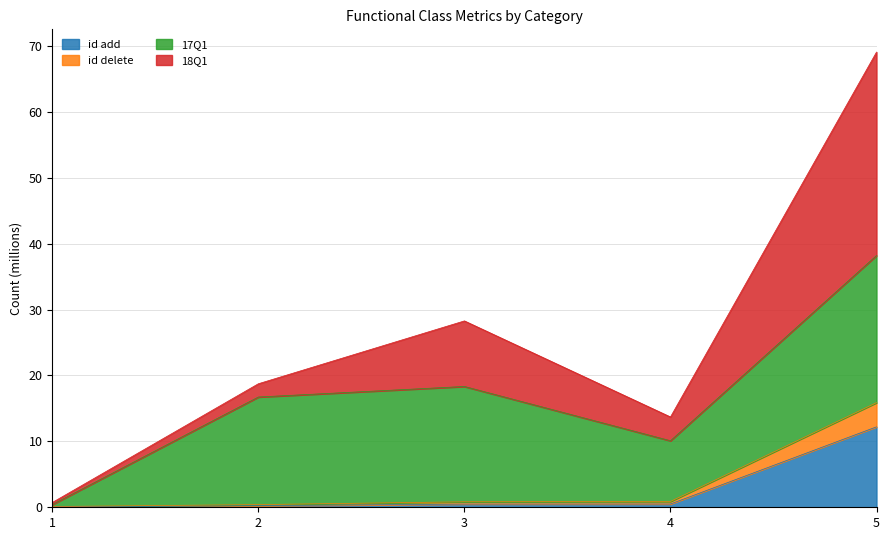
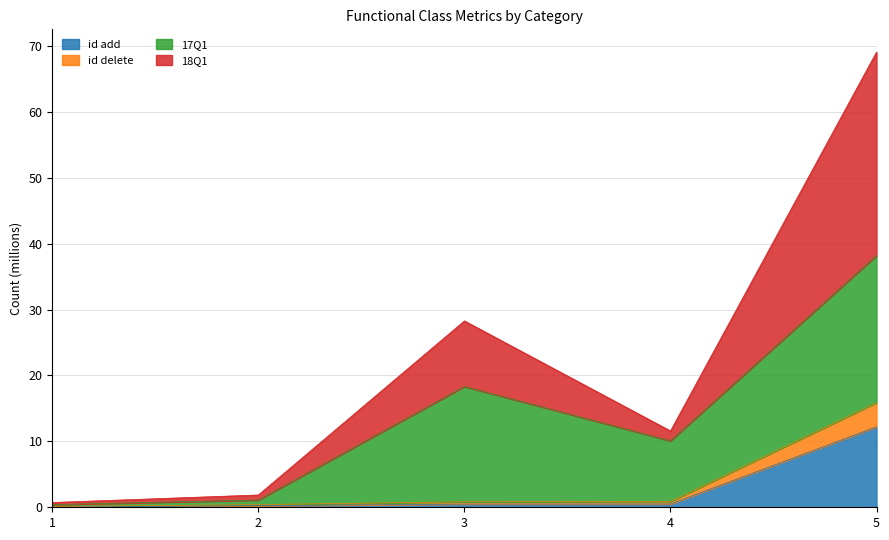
  {
    "id add": {
      "5": 12
    },
    "id delete": {
      "5": 4
    },
    "17Q1": {
-     "2": 16,
+     "2": 1,
      "3": 17,
      "4": 9,
      "5": 22
    },
    "18Q1": {
-     "2": 2,
+     "2": 1,
      "3": 10,
-     "4": 4,
+     "4": 1,
      "5": 31
    }
  }
